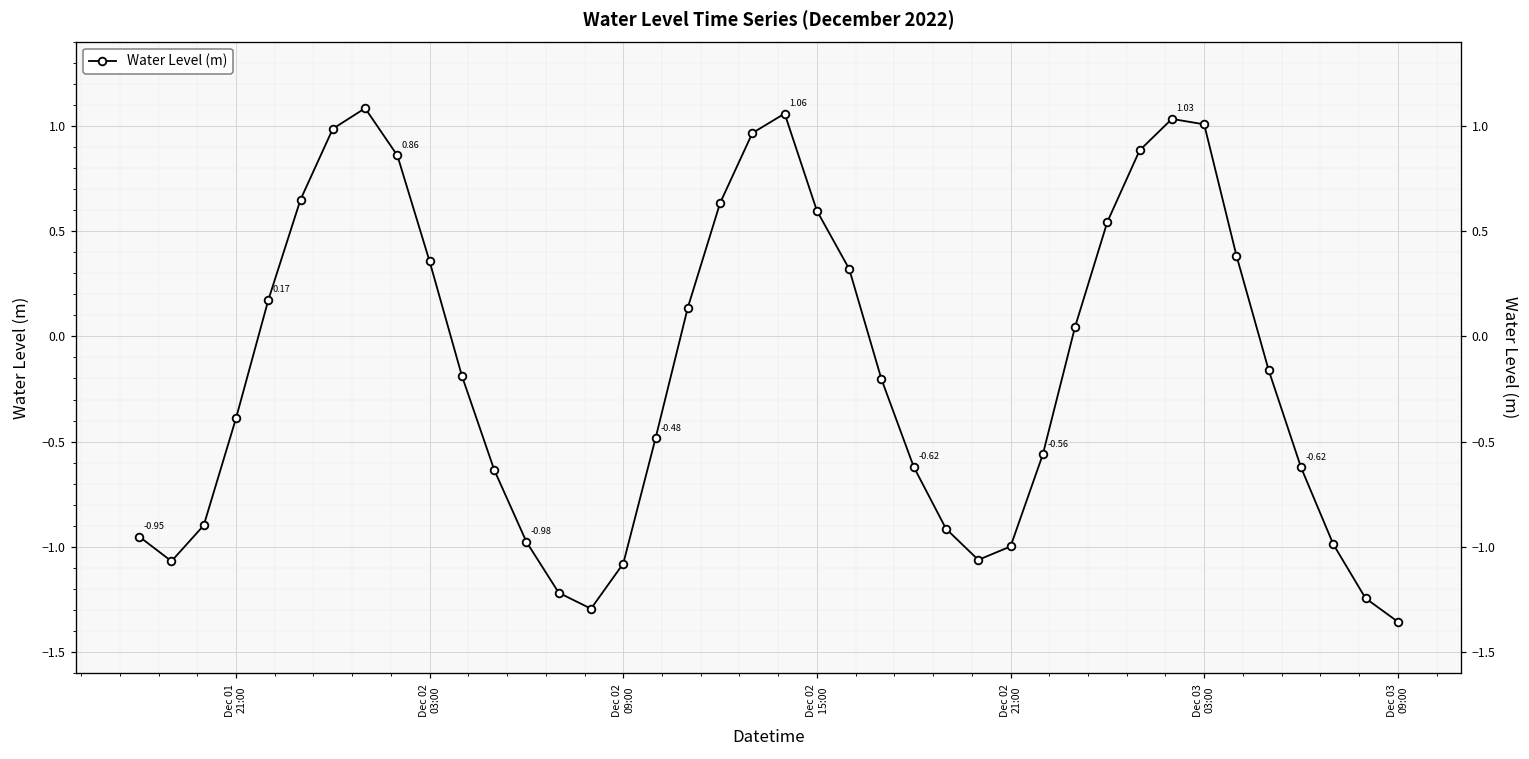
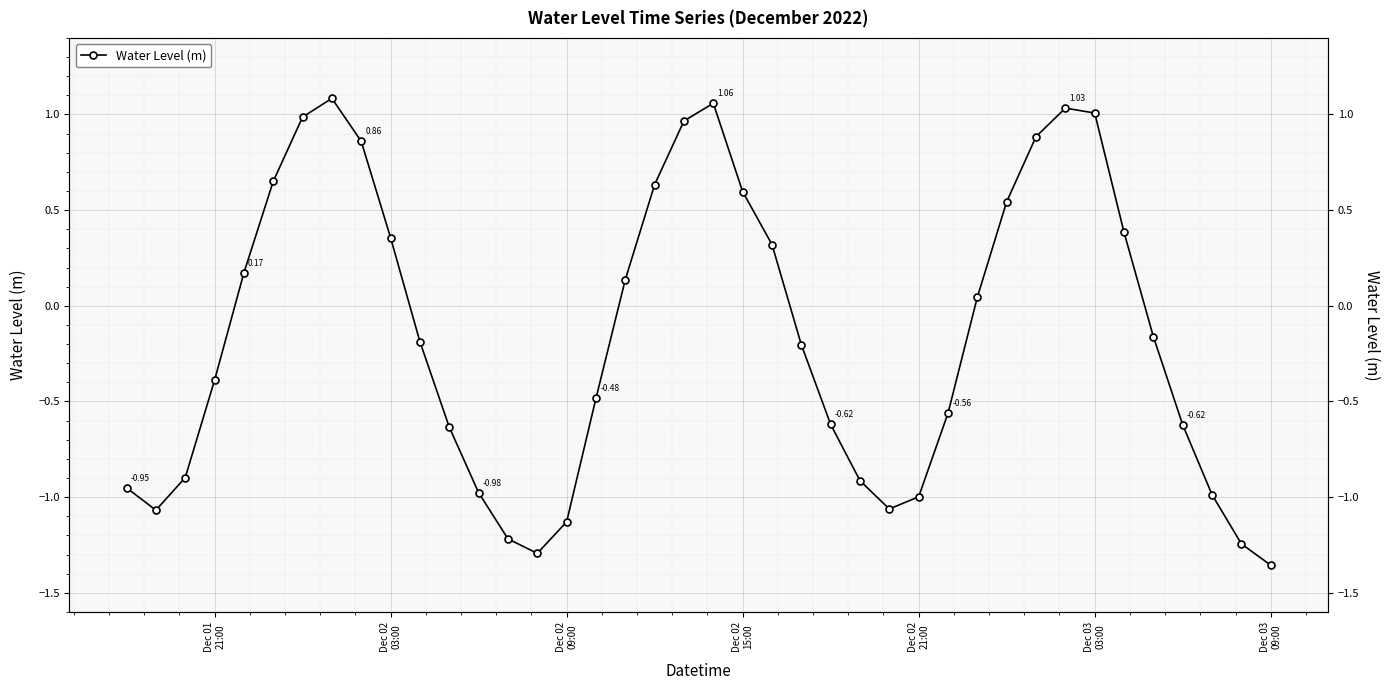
  {
    "Dec 01 21:00": -0.39,
    "Dec 02 03:00": 0.36,
-   "Dec 02 09:00": -1.08,
+   "Dec 02 09:00": -1.13,
    "Dec 02 15:00": 0.60,
    "Dec 02 21:00": -1.00,
    "Dec 03 03:00": 1.01,
    "Dec 03 09:00": -1.36
  }
